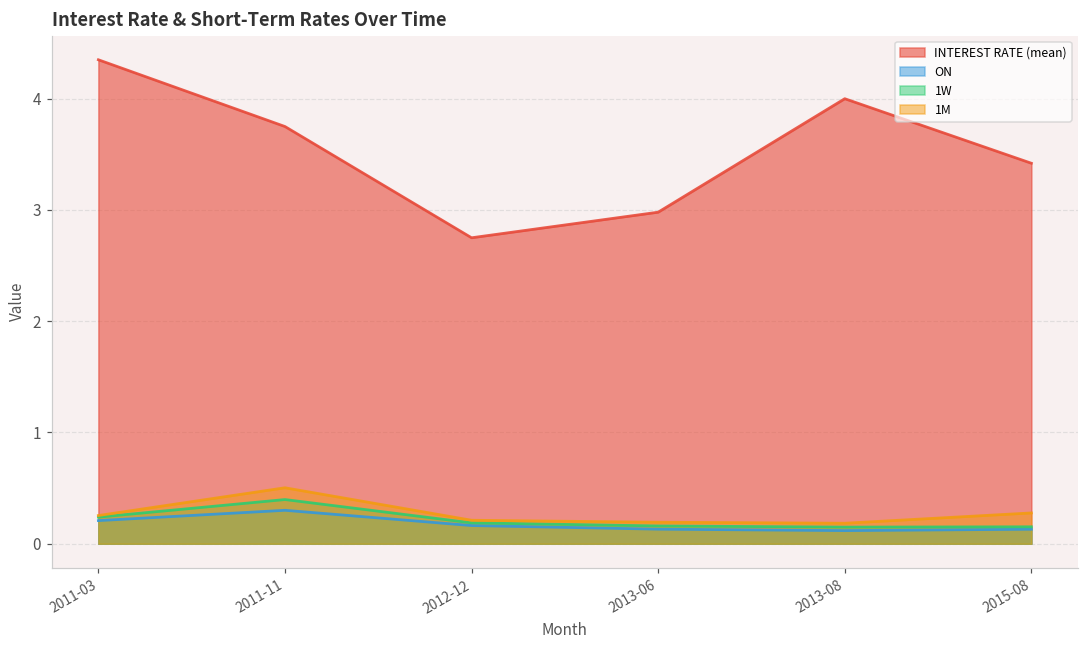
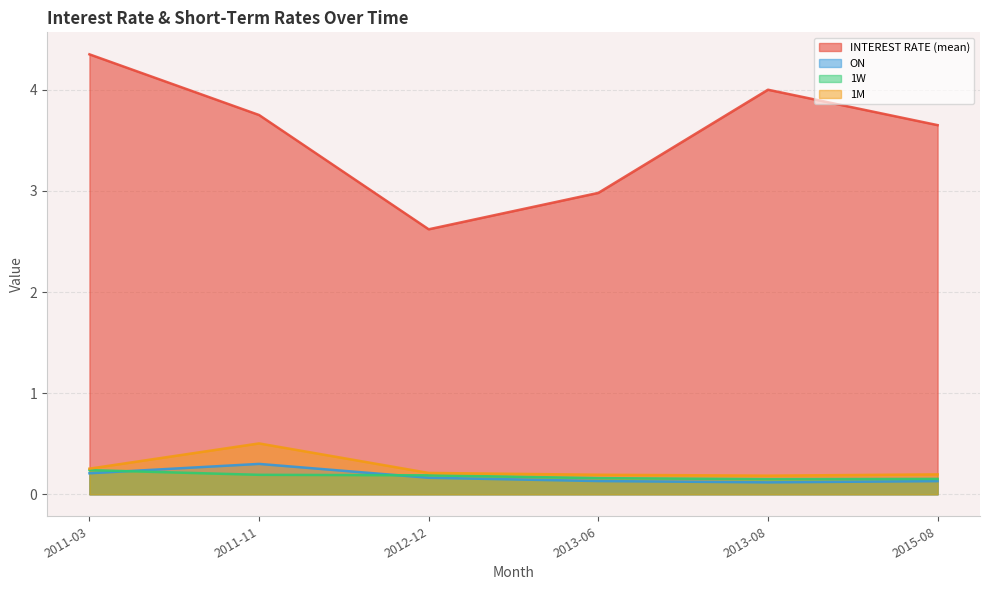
  {
    "INTEREST RATE (mean)": {
      "2011-03": 4.35,
      "2011-11": 3.75,
-     "2012-12": 2.75,
+     "2012-12": 2.62,
      "2013-06": 2.98,
      "2013-08": 4.00,
-     "2015-08": 3.42
+     "2015-08": 3.65
    },
    "ON": {
      "2011-03": 0.21,
      "2011-11": 0.30,
      "2013-06": 0.13,
      "2013-08": 0.12
    },
    "1W": {
-     "2011-11": 0.40,
+     "2011-11": 0.19,
      "2013-06": 0.16,
      "2013-08": 0.15
    },
    "1M": {
      "2011-11": 0.50,
      "2013-06": 0.19,
      "2013-08": 0.18,
-     "2015-08": 0.28
+     "2015-08": 0.20
    }
  }
